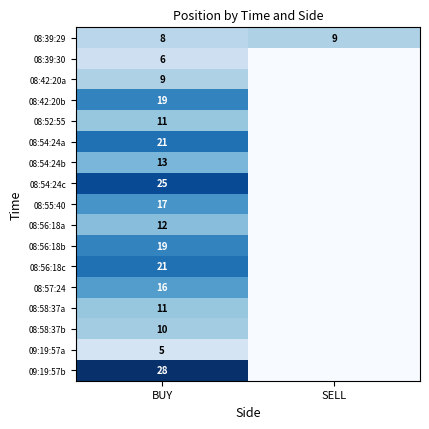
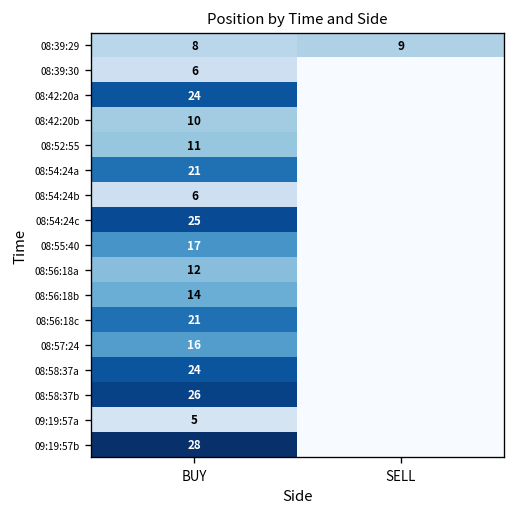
  {
    "08:39:29": {
      "BUY": 8,
      "SELL": 9
    },
    "08:39:30": {
      "BUY": 6
    },
    "08:42:20a": {
-     "BUY": 9
+     "BUY": 24
    },
    "08:42:20b": {
-     "BUY": 19
+     "BUY": 10
    },
    "08:52:55": {
      "BUY": 11
    },
    "08:54:24a": {
      "BUY": 21
    },
    "08:54:24b": {
-     "BUY": 13
+     "BUY": 6
    },
    "08:54:24c": {
      "BUY": 25
    },
    "08:55:40": {
      "BUY": 17
    },
    "08:56:18a": {
      "BUY": 12
    },
    "08:56:18b": {
-     "BUY": 19
+     "BUY": 14
    },
    "08:56:18c": {
      "BUY": 21
    },
    "08:57:24": {
      "BUY": 16
    },
    "08:58:37a": {
-     "BUY": 11
+     "BUY": 24
    },
    "08:58:37b": {
-     "BUY": 10
+     "BUY": 26
    },
    "09:19:57a": {
      "BUY": 5
    },
    "09:19:57b": {
      "BUY": 28
    }
  }
